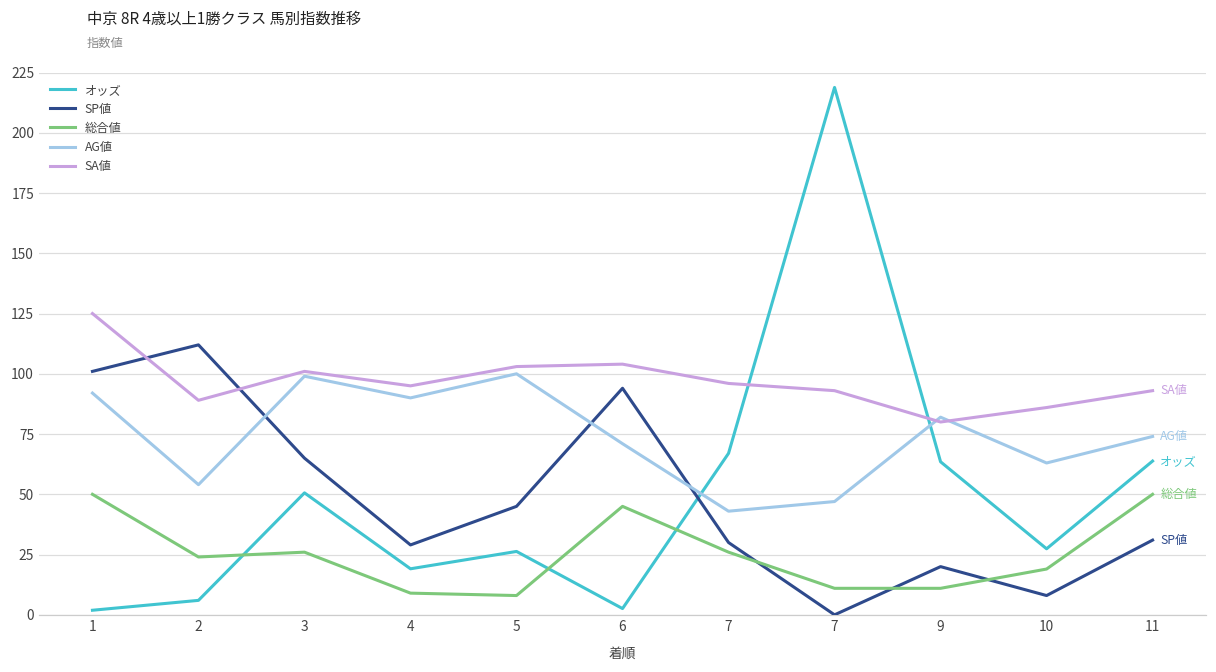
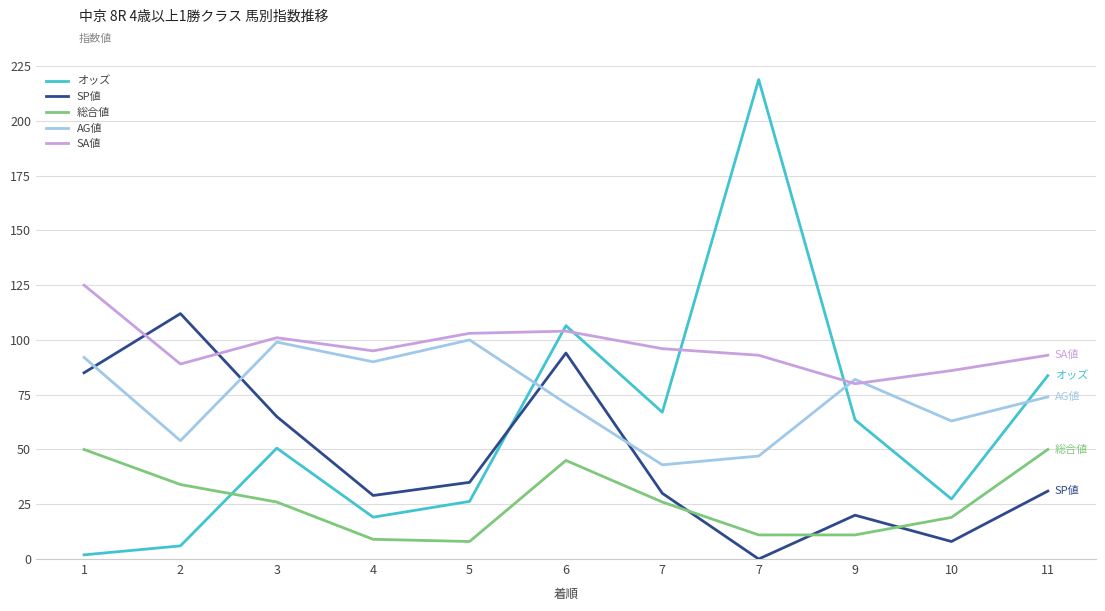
  {
    "オッズ": {
      "1": 2,
      "2": 6,
      "3": 51,
      "4": 19,
      "5": 26,
-     "6": 3,
+     "6": 107,
      "9": 64,
      "10": 27,
-     "11": 64
+     "11": 84
    },
    "SP値": {
-     "1": 101,
+     "1": 85,
      "2": 112,
      "3": 65,
      "4": 29,
-     "5": 45,
+     "5": 35,
      "6": 94,
      "9": 20,
      "10": 8,
      "11": 31
    },
    "総合値": {
      "1": 50,
-     "2": 24,
+     "2": 34,
      "3": 26,
      "4": 9,
      "5": 8,
      "6": 45,
      "9": 11,
      "10": 19,
      "11": 50
    }
  }
